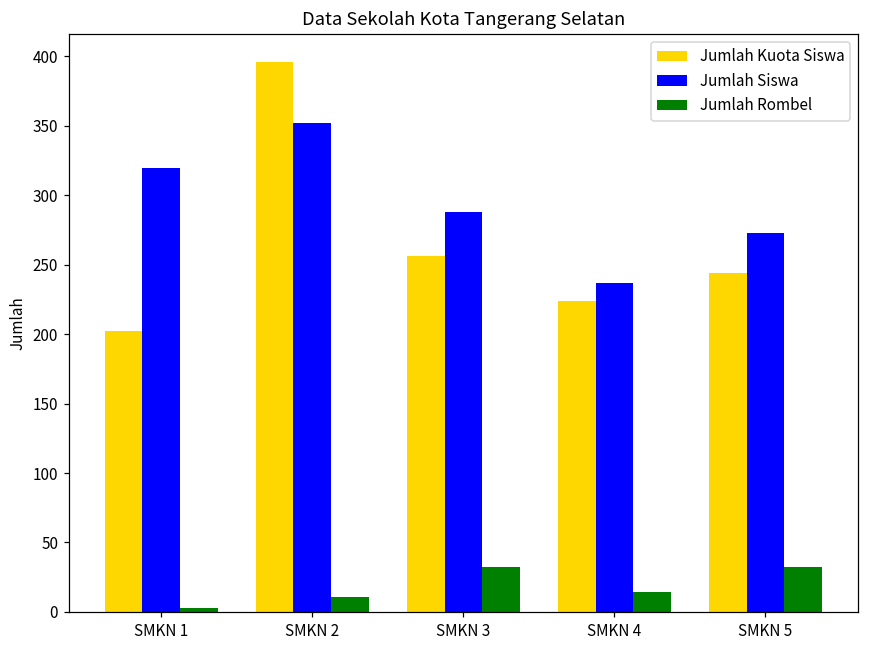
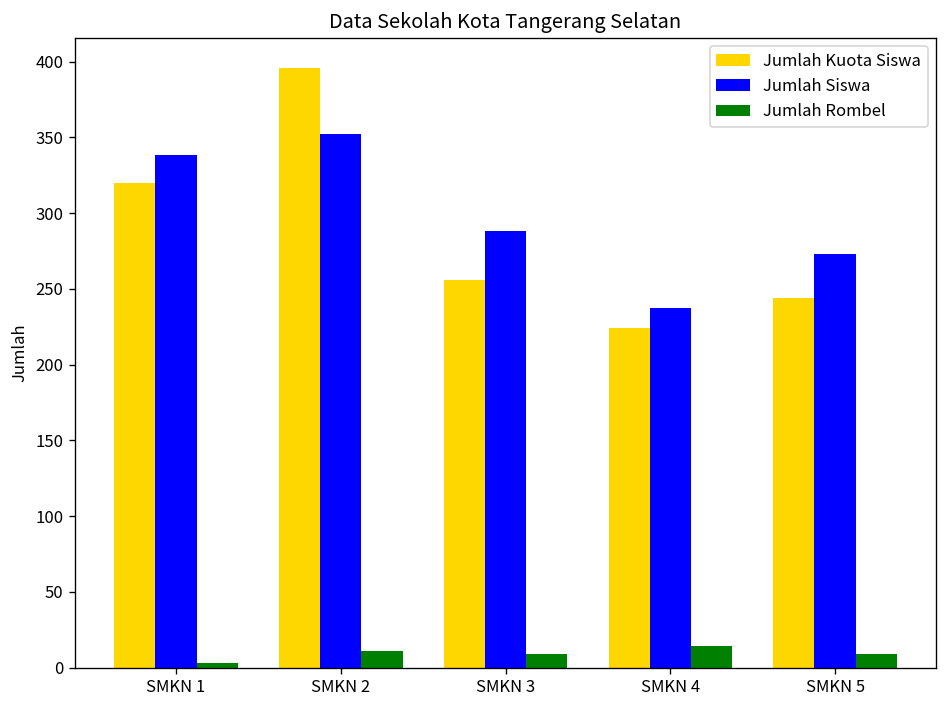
  {
    "Jumlah Kuota Siswa": {
-     "SMKN 1": 202,
+     "SMKN 1": 320,
      "SMKN 2": 396,
      "SMKN 3": 256,
      "SMKN 4": 224,
      "SMKN 5": 244
    },
    "Jumlah Siswa": {
-     "SMKN 1": 320,
+     "SMKN 1": 338,
      "SMKN 2": 352,
      "SMKN 3": 288,
      "SMKN 4": 237,
      "SMKN 5": 273
    },
    "Jumlah Rombel": {
      "SMKN 1": 3,
      "SMKN 2": 11,
-     "SMKN 3": 32,
+     "SMKN 3": 9,
      "SMKN 4": 14,
-     "SMKN 5": 32
+     "SMKN 5": 9
    }
  }
